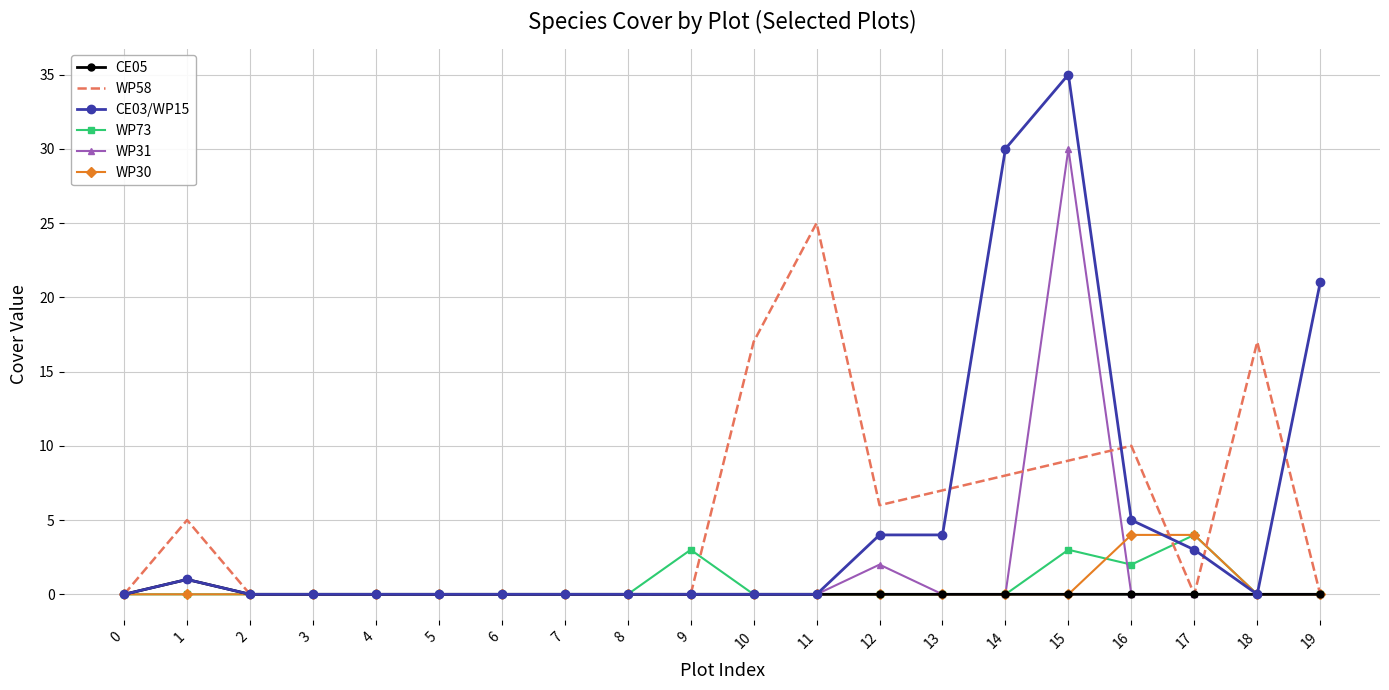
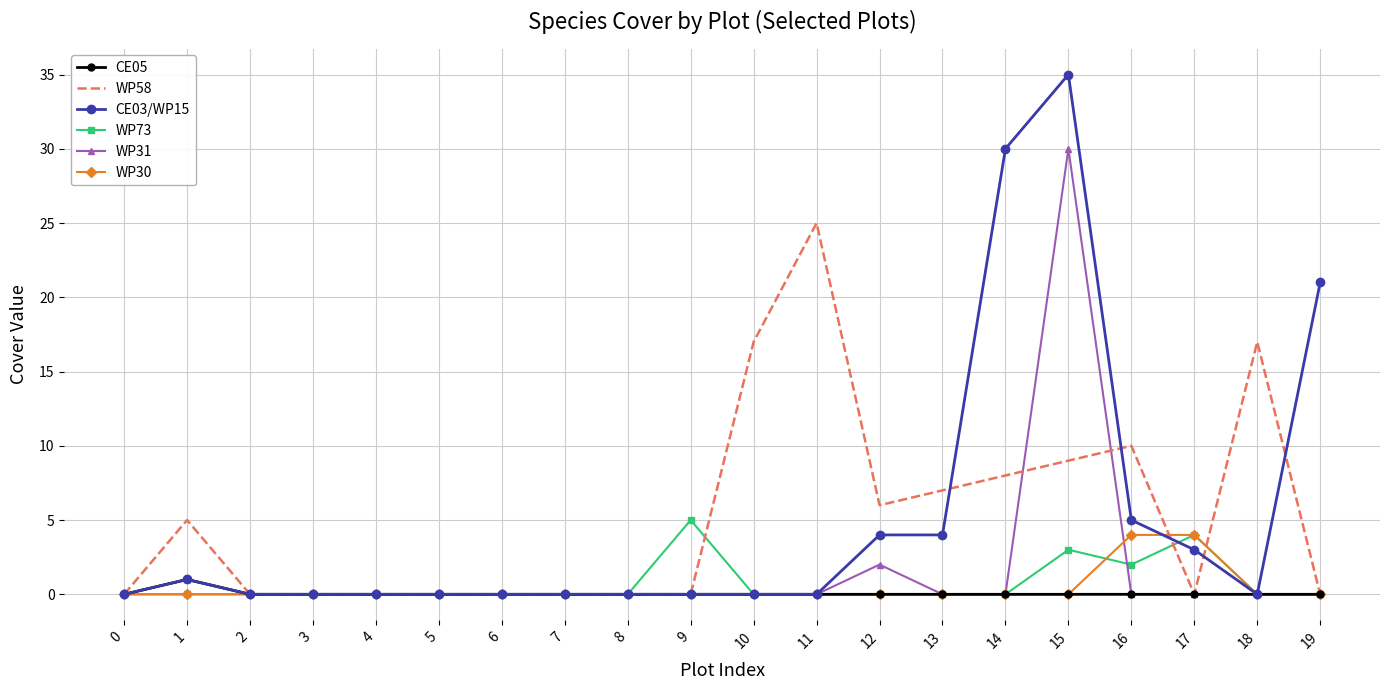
  {
    "CE03/WP15": {
      "12": 4,
      "13": 4,
      "14": 30,
      "15": 35,
      "16": 5,
      "17": 3,
      "19": 21
    },
    "WP73": {
-     "9": 3,
+     "9": 5,
      "15": 3,
      "16": 2
    },
    "WP31": {
      "12": 2,
      "15": 30
    }
  }
